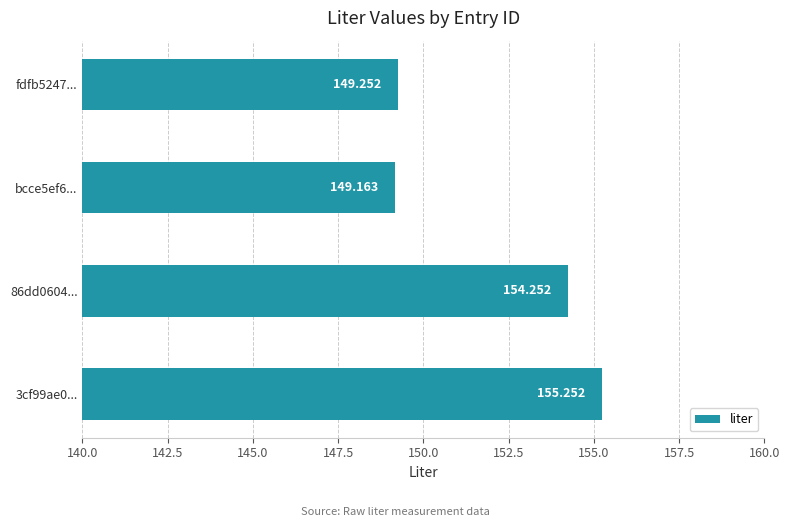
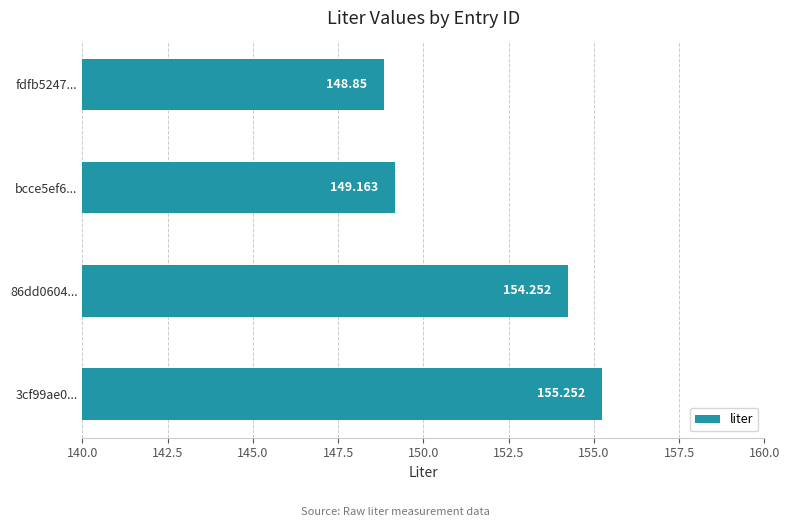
  {
-   "fdfb5247...": 149.252,
+   "fdfb5247...": 148.85,
    "bcce5ef6...": 149.163,
    "86dd0604...": 154.252,
    "3cf99ae0...": 155.252
  }
